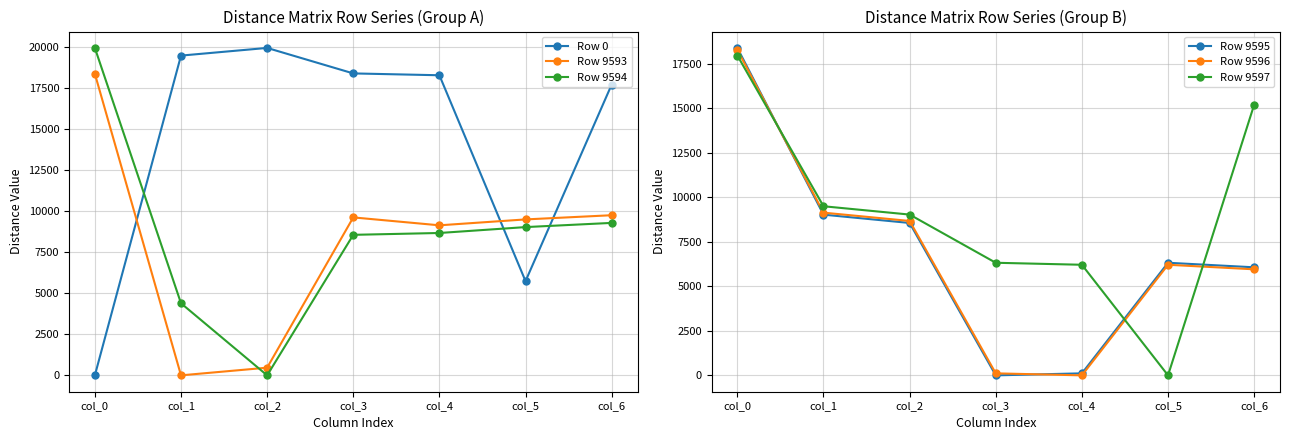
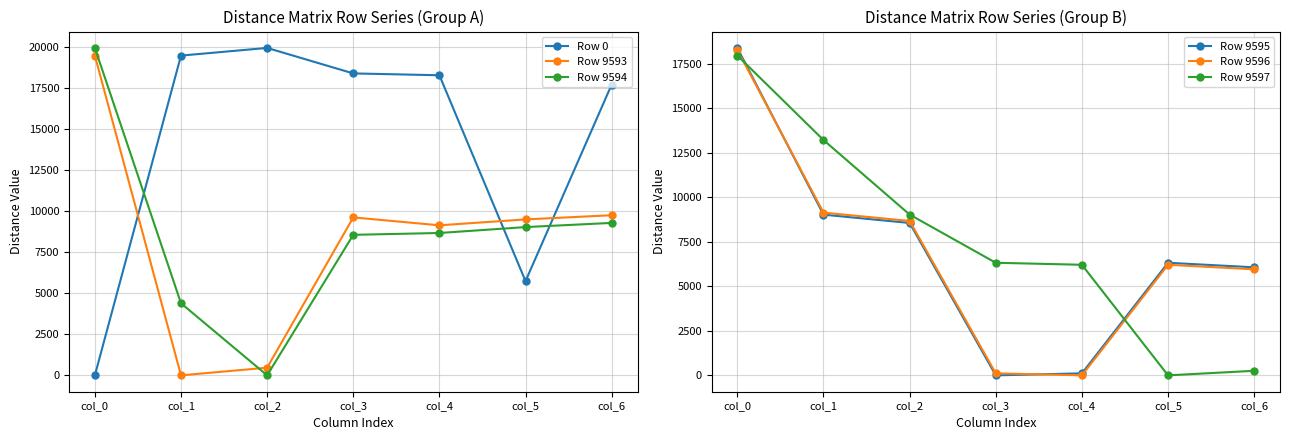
  {
    "Distance Matrix Row Series (Group A)": {
      "Row 0": {
        "col_0": 0,
        "col_1": 19500,
        "col_2": 20000,
        "col_3": 18400,
        "col_4": 18300,
        "col_5": 5700
      },
      "Row 9593": {
-       "col_0": 18400,
+       "col_0": 19500,
        "col_1": 0,
        "col_2": 500,
        "col_3": 9600,
        "col_4": 9100,
        "col_5": 9500,
        "col_6": 9800
      },
      "Row 9594": {
        "col_0": 20000,
        "col_1": 4400,
        "col_2": 0,
        "col_3": 8600,
        "col_4": 8700,
        "col_5": 9000,
        "col_6": 9300
      }
    },
    "Distance Matrix Row Series (Group B)": {
      "Row 9597": {
        "col_0": 18000,
-       "col_1": 9500,
+       "col_1": 13200,
        "col_2": 9000,
        "col_3": 6300,
        "col_4": 6200,
        "col_5": 0,
-       "col_6": 15200
+       "col_6": 300
      }
    }
  }
